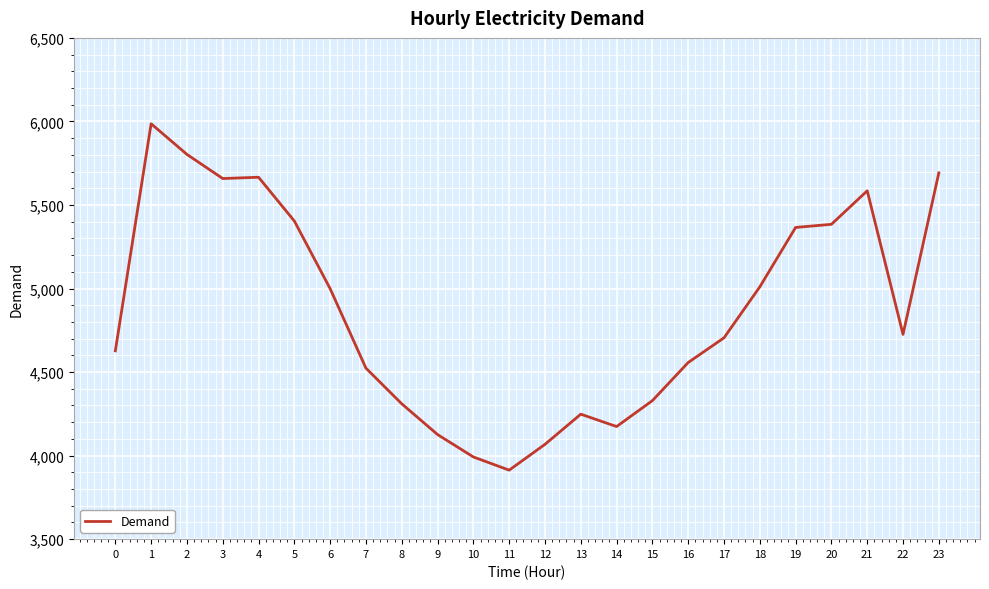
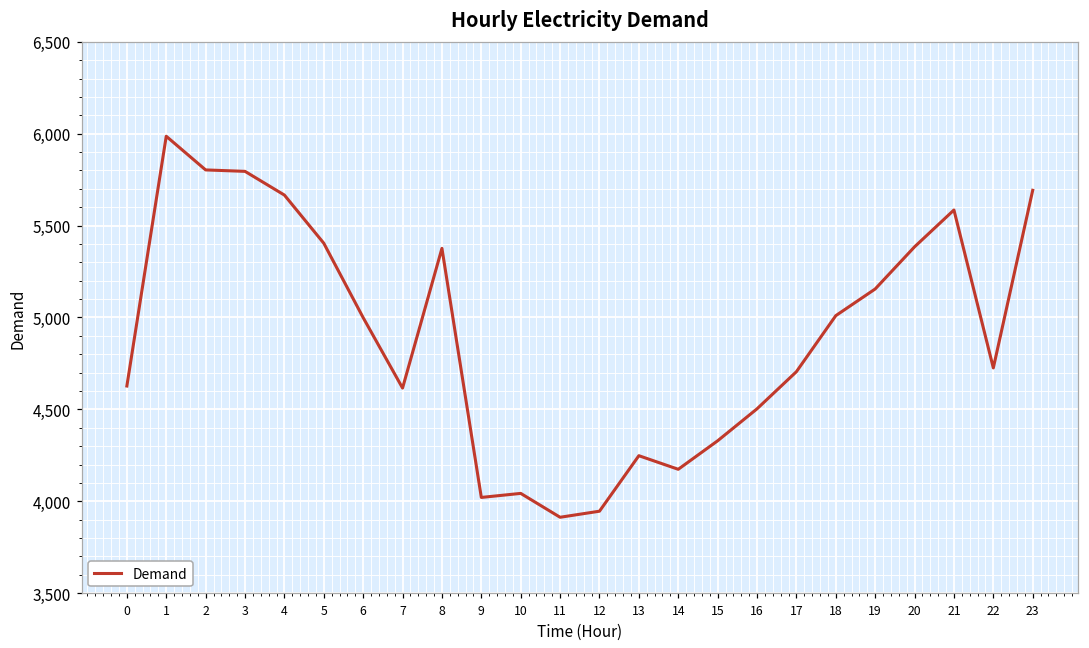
  {
    "0": "4,630",
    "1": "5,990",
    "2": "5,800",
-   "3": "5,660",
+   "3": "5,800",
    "4": "5,670",
    "5": "5,400",
    "6": "5,000",
-   "7": "4,520",
-   "8": "4,310",
-   "9": "4,130",
-   "10": "3,990",
+   "7": "4,620",
+   "8": "5,380",
+   "9": "4,020",
+   "10": "4,040",
    "11": "3,910",
-   "12": "4,070",
+   "12": "3,950",
    "13": "4,250",
    "14": "4,170",
    "15": "4,330",
-   "16": "4,560",
+   "16": "4,500",
    "17": "4,710",
    "18": "5,010",
-   "19": "5,370",
+   "19": "5,160",
    "20": "5,380",
    "21": "5,580",
    "22": "4,730",
    "23": "5,690"
  }
